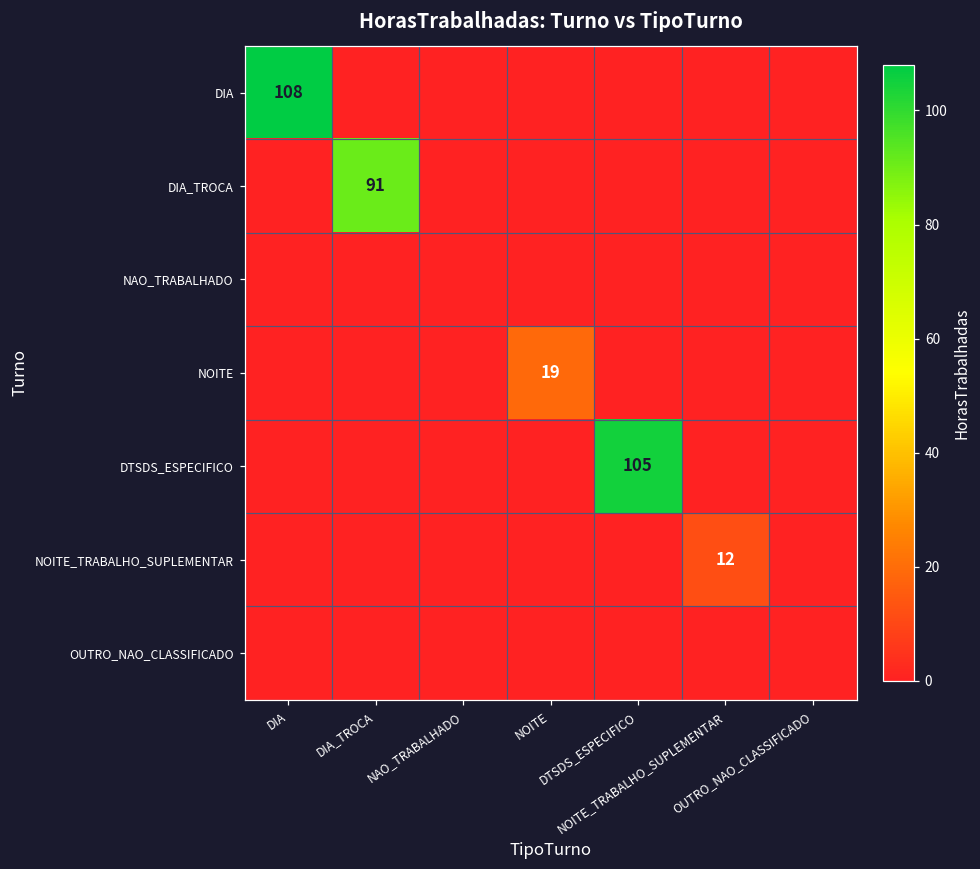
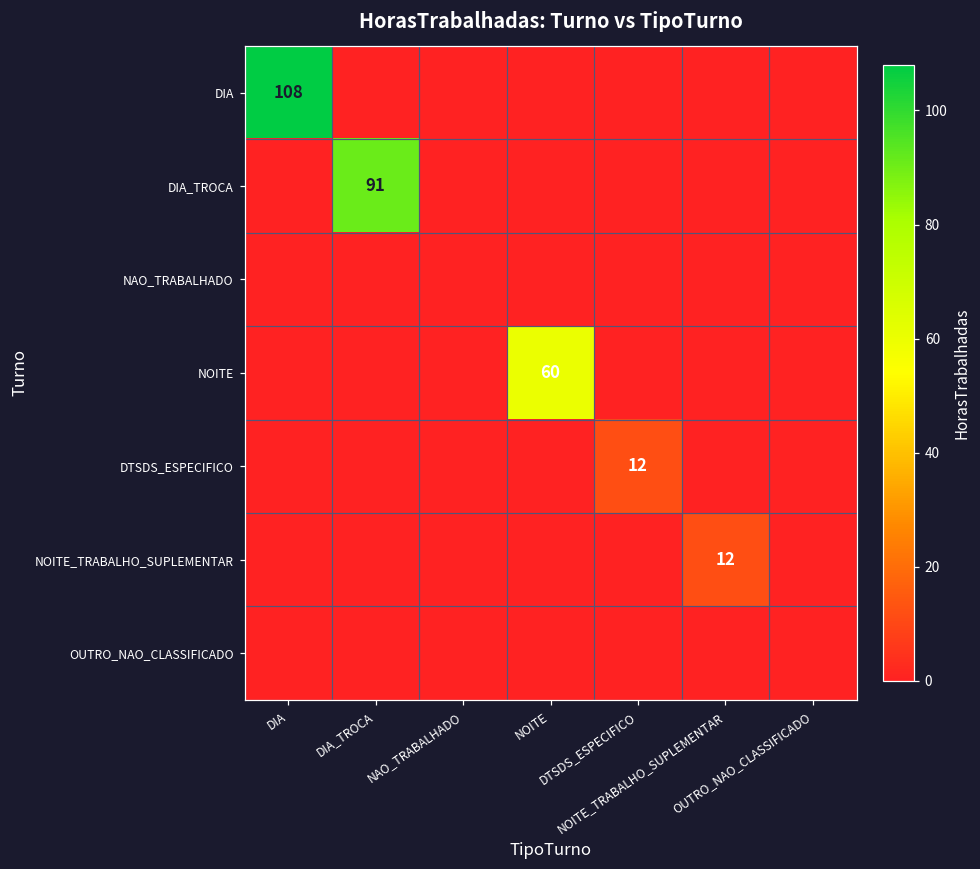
  {
    "DIA": {
      "DIA": 108
    },
    "DIA_TROCA": {
      "DIA_TROCA": 91
    },
    "NOITE": {
-     "NOITE": 19
+     "NOITE": 60
    },
    "DTSDS_ESPECIFICO": {
-     "DTSDS_ESPECIFICO": 105
+     "DTSDS_ESPECIFICO": 12
    },
    "NOITE_TRABALHO_SUPLEMENTAR": {
      "NOITE_TRABALHO_SUPLEMENTAR": 12
    }
  }
